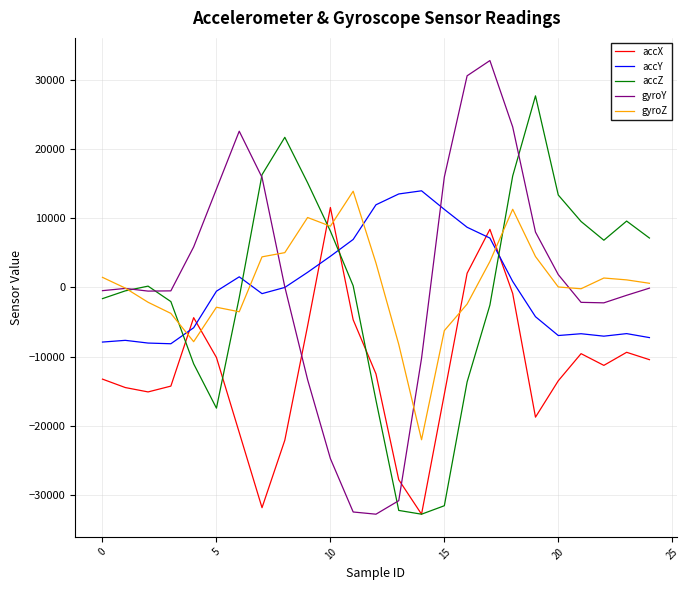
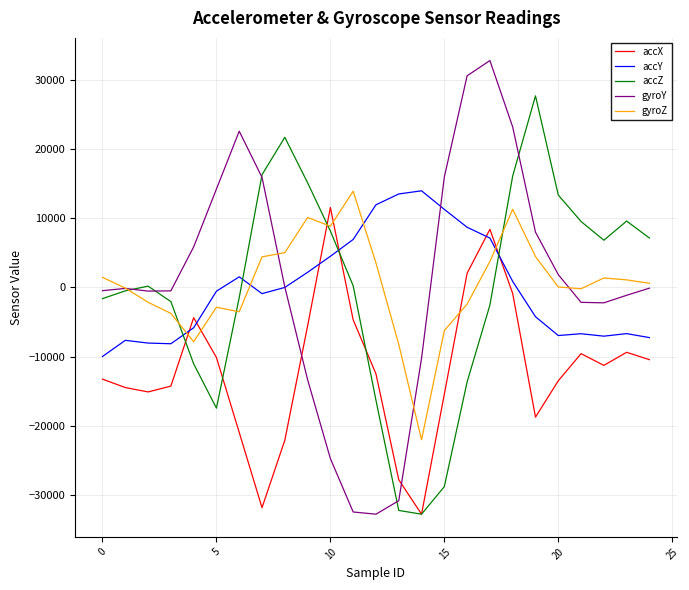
  {
    "accX": {
      "0": -13000,
      "5": -10000,
      "10": 12000,
      "15": -15000,
      "20": -13000
    },
    "accY": {
-     "0": -8000,
+     "0": -10000,
      "5": -1000,
      "10": 4000,
      "15": 11000,
      "20": -7000
    },
    "accZ": {
      "0": -2000,
      "5": -17000,
      "10": 8000,
-     "15": -32000,
+     "15": -29000,
      "20": 13000
    },
    "gyroY": {
      "0": 0,
      "5": 14000,
      "10": -25000,
      "15": 16000,
      "20": 2000
    },
    "gyroZ": {
      "0": 1000,
      "5": -3000,
      "10": 9000,
      "15": -6000,
      "20": 0
    }
  }
